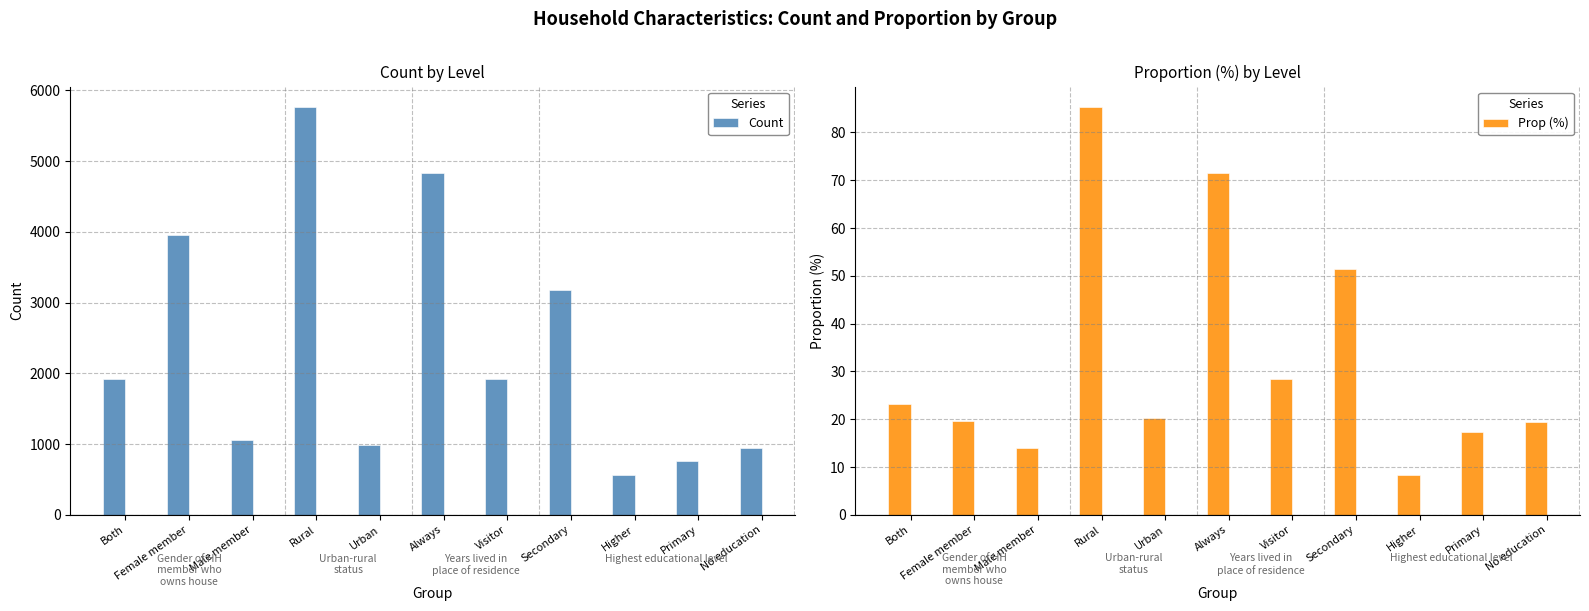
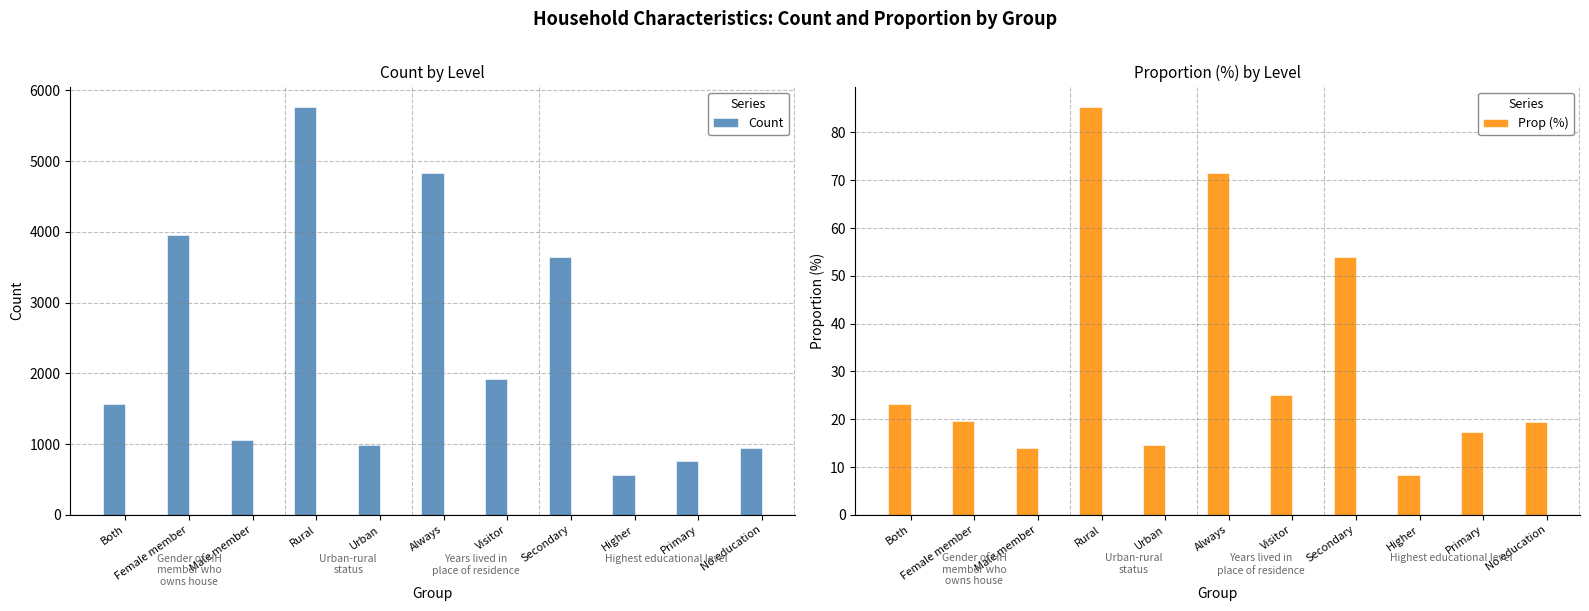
  {
    "Count by Level": {
-     "Both": 1900,
+     "Both": 1600,
      "Female member": 4000,
      "Male member": 1100,
      "Rural": 5800,
      "Urban": 1000,
      "Always": 4800,
      "Visitor": 1900,
-     "Secondary": 3200,
+     "Secondary": 3600,
      "Higher": 600,
      "Primary": 800,
      "No education": 900
    },
    "Proportion (%) by Level": {
      "Both": 23,
      "Female member": 20,
      "Male member": 14,
      "Rural": 85,
-     "Urban": 20,
+     "Urban": 15,
      "Always": 72,
-     "Visitor": 28,
-     "Secondary": 51,
+     "Visitor": 25,
+     "Secondary": 54,
      "Higher": 8,
      "Primary": 17,
      "No education": 19
    }
  }
